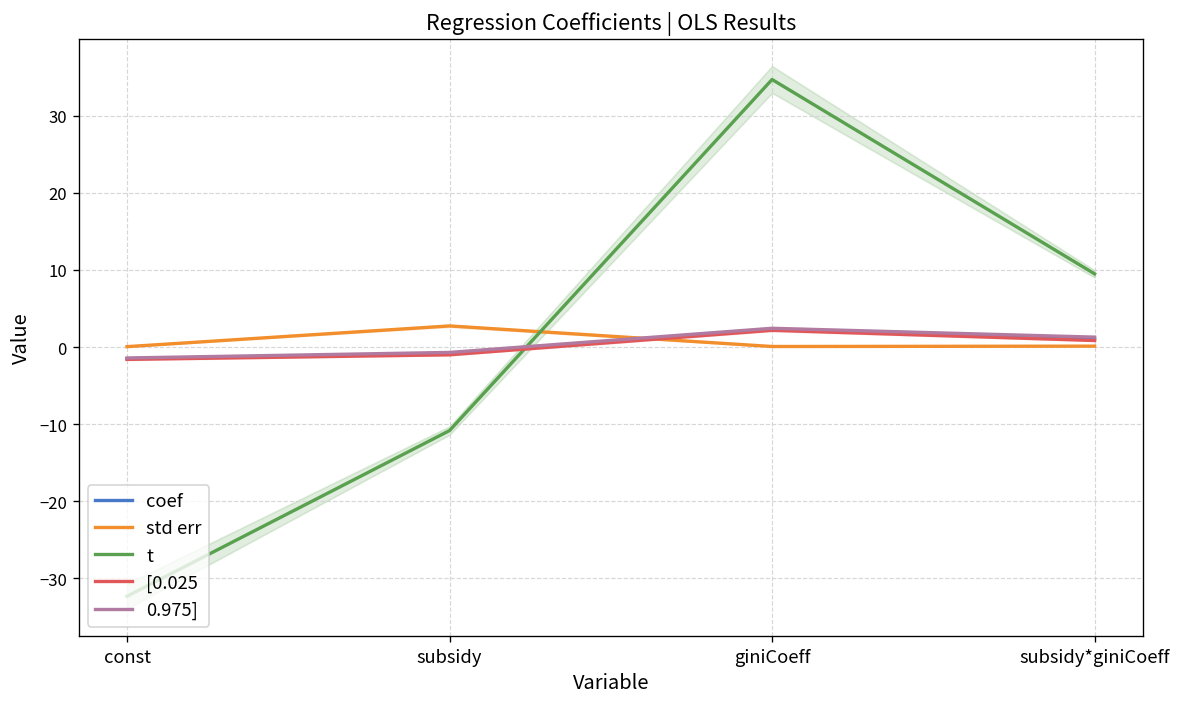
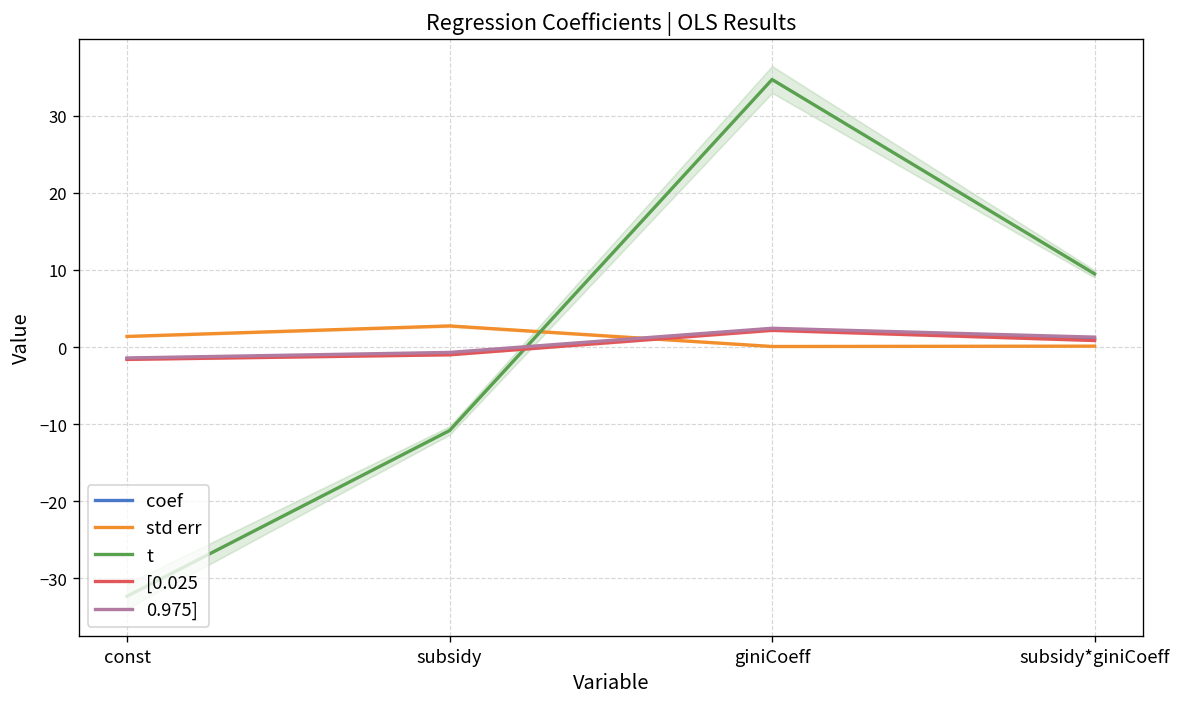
  {
    "std err": {
-     "const": 0,
+     "const": 1,
      "subsidy": 3,
      "giniCoeff": 0,
      "subsidy*giniCoeff": 0
    }
  }
